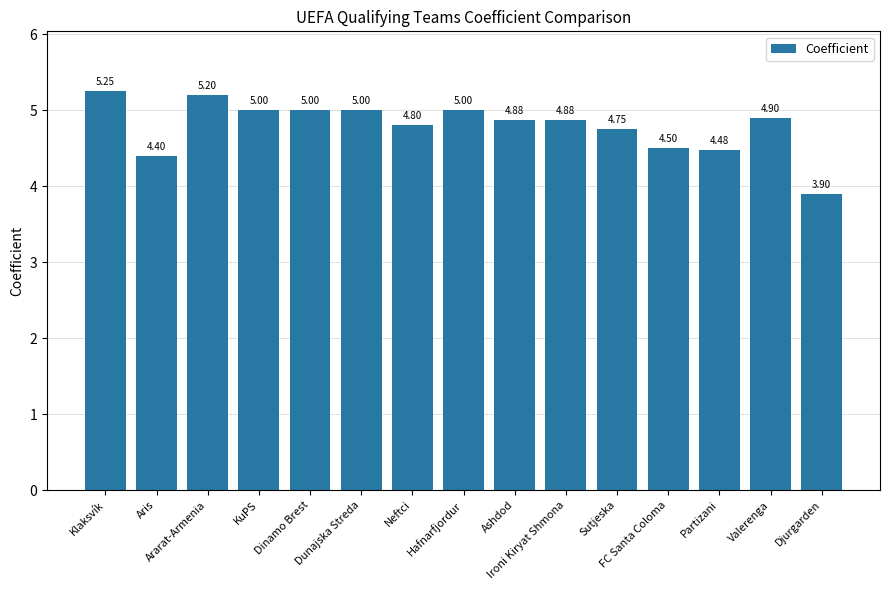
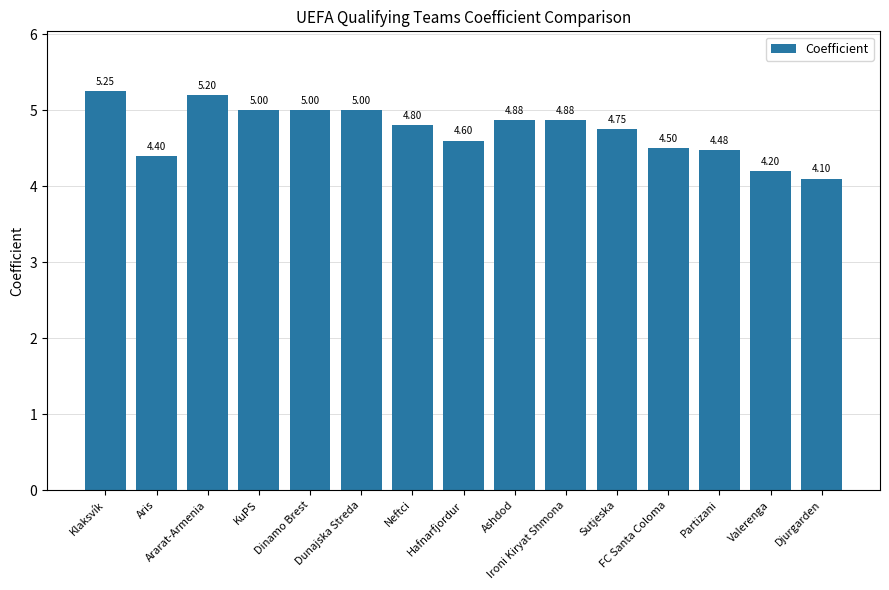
  {
    "Klaksvík": 5.25,
    "Aris": 4.40,
    "Ararat-Armenia": 5.20,
    "KuPS": 5.00,
    "Dinamo Brest": 5.00,
    "Dunajska Streda": 5.00,
    "Neftci": 4.80,
-   "Hafnarfjordur": 5.00,
+   "Hafnarfjordur": 4.60,
    "Ashdod": 4.88,
    "Ironi Kiryat Shmona": 4.88,
    "Sutjeska": 4.75,
    "FC Santa Coloma": 4.50,
    "Partizani": 4.48,
-   "Valerenga": 4.90,
-   "Djurgarden": 3.90
+   "Valerenga": 4.20,
+   "Djurgarden": 4.10
  }
